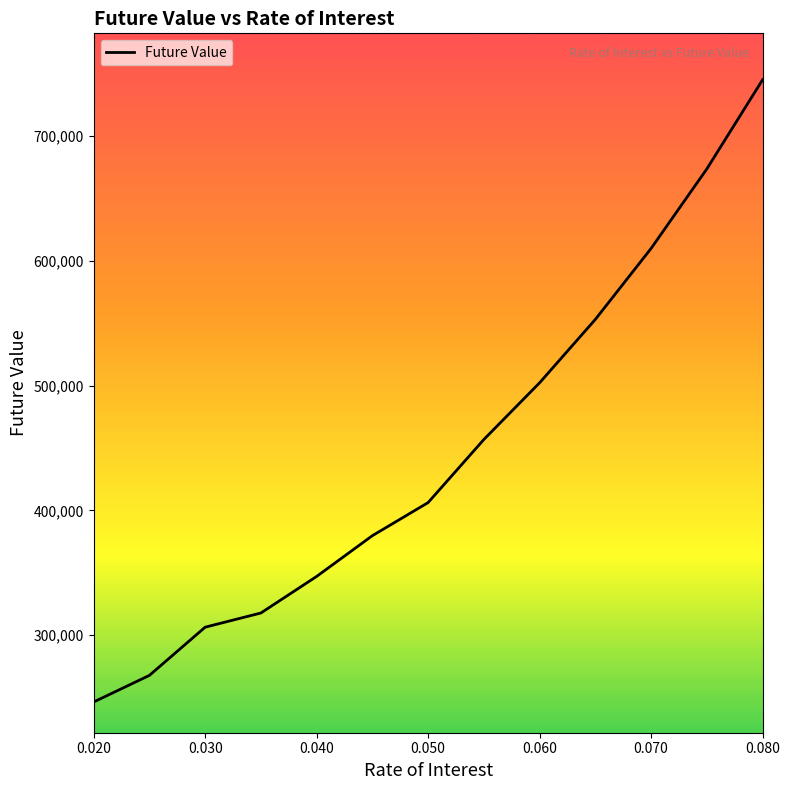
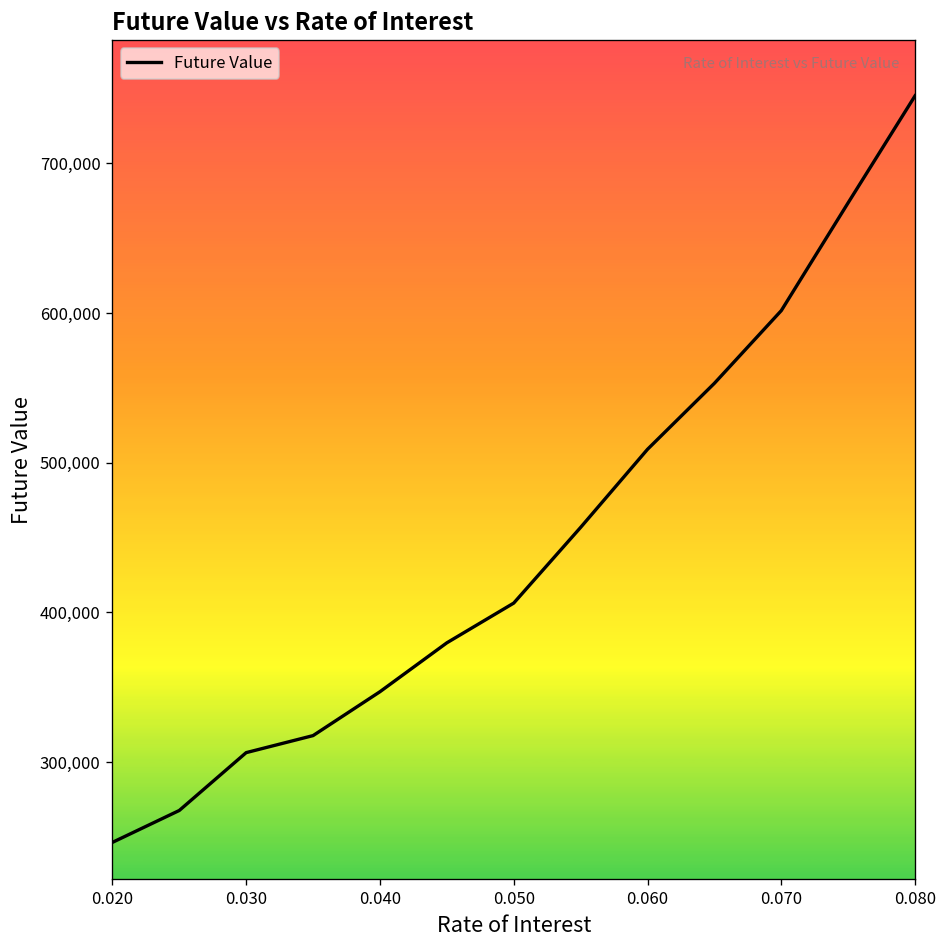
  {
    "0.020": "246,000",
    "0.030": "306,000",
    "0.040": "347,000",
    "0.050": "406,000",
-   "0.060": "502,000",
-   "0.070": "610,000",
+   "0.060": "509,000",
+   "0.070": "602,000",
    "0.080": "745,000"
  }
